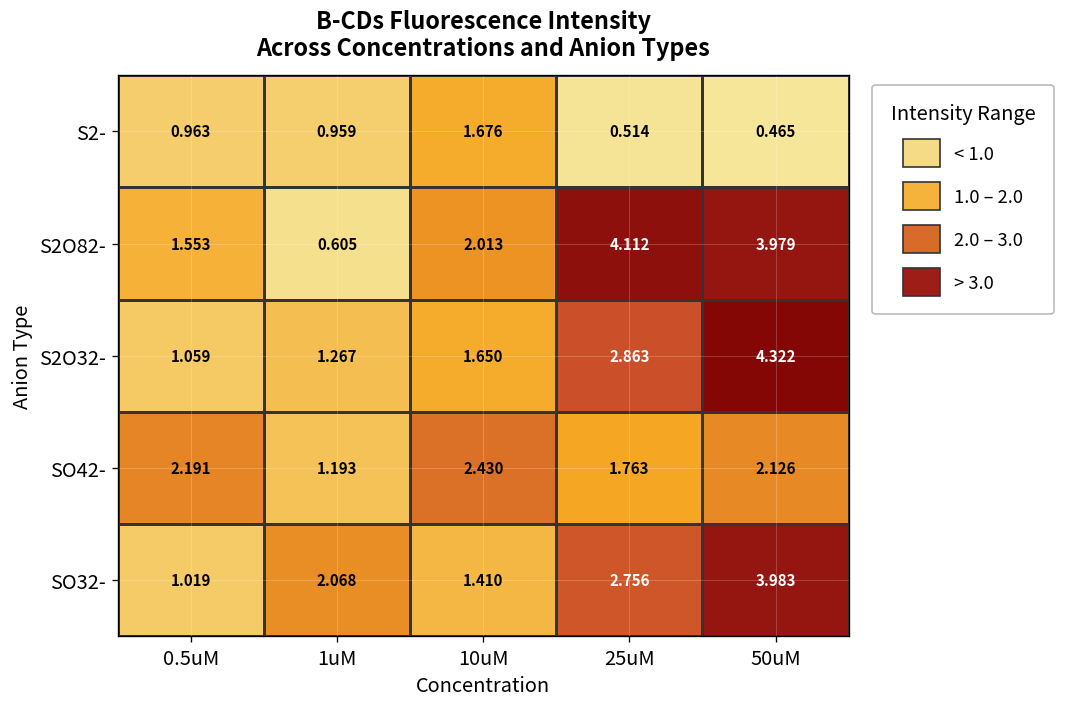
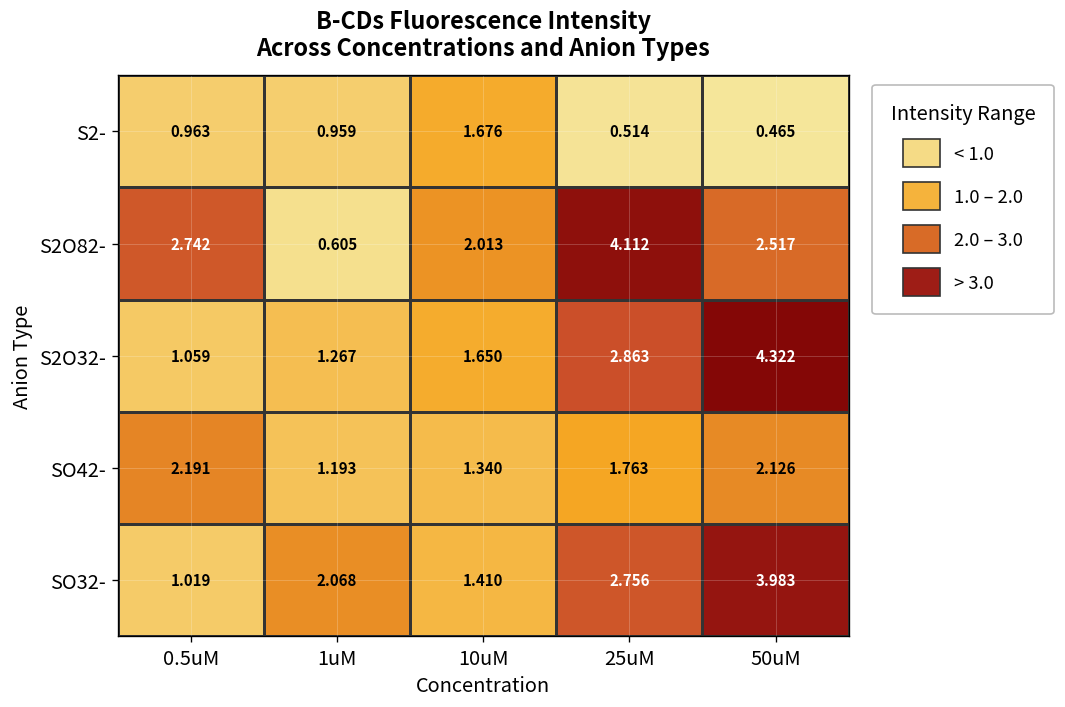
  {
    "S2-": {
      "0.5uM": 0.963,
      "1uM": 0.959,
      "10uM": 1.676,
      "25uM": 0.514,
      "50uM": 0.465
    },
    "S2O82-": {
-     "0.5uM": 1.553,
+     "0.5uM": 2.742,
      "1uM": 0.605,
      "10uM": 2.013,
      "25uM": 4.112,
-     "50uM": 3.979
+     "50uM": 2.517
    },
    "S2O32-": {
      "0.5uM": 1.059,
      "1uM": 1.267,
      "10uM": 1.650,
      "25uM": 2.863,
      "50uM": 4.322
    },
    "SO42-": {
      "0.5uM": 2.191,
      "1uM": 1.193,
-     "10uM": 2.430,
+     "10uM": 1.340,
      "25uM": 1.763,
      "50uM": 2.126
    },
    "SO32-": {
      "0.5uM": 1.019,
      "1uM": 2.068,
      "10uM": 1.410,
      "25uM": 2.756,
      "50uM": 3.983
    }
  }
